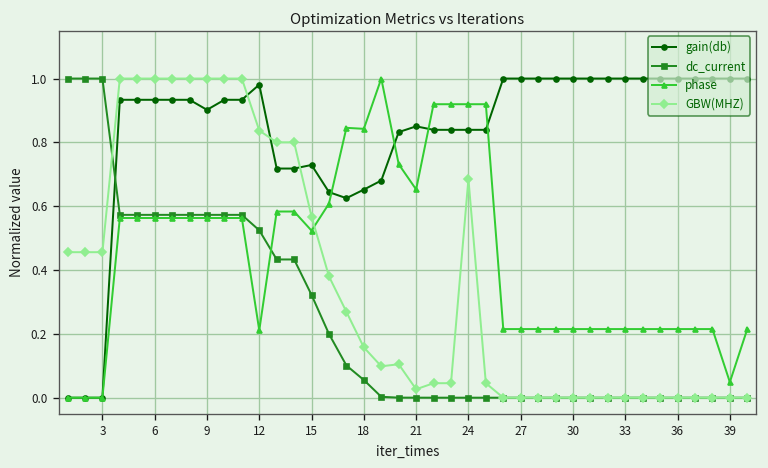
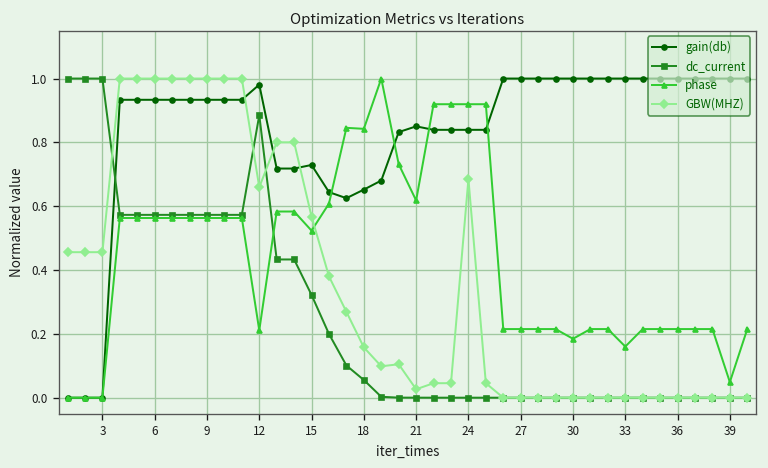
  {
    "gain(db)": {
      "6": 0.93,
-     "9": 0.90,
+     "9": 0.93,
      "12": 0.98,
      "15": 0.73,
      "18": 0.65,
      "21": 0.85,
      "24": 0.84,
      "27": 1.00,
      "30": 1.00,
      "33": 1.00
    },
    "dc_current": {
      "3": 1.00,
      "6": 0.57,
      "9": 0.57,
-     "12": 0.52,
+     "12": 0.89,
      "15": 0.32,
      "18": 0.06,
      "21": 0.00,
      "24": 0.00
    },
    "phase": {
      "6": 0.56,
      "9": 0.56,
      "12": 0.21,
      "15": 0.52,
      "18": 0.84,
-     "21": 0.65,
+     "21": 0.62,
      "24": 0.92,
      "27": 0.22,
-     "30": 0.22,
-     "33": 0.22,
+     "30": 0.18,
+     "33": 0.16,
      "36": 0.22,
      "39": 0.05
    },
    "GBW(MHZ)": {
      "3": 0.46,
      "6": 1.00,
      "9": 1.00,
-     "12": 0.84,
+     "12": 0.66,
      "15": 0.57,
      "18": 0.16,
      "21": 0.03,
      "24": 0.69
    }
  }
